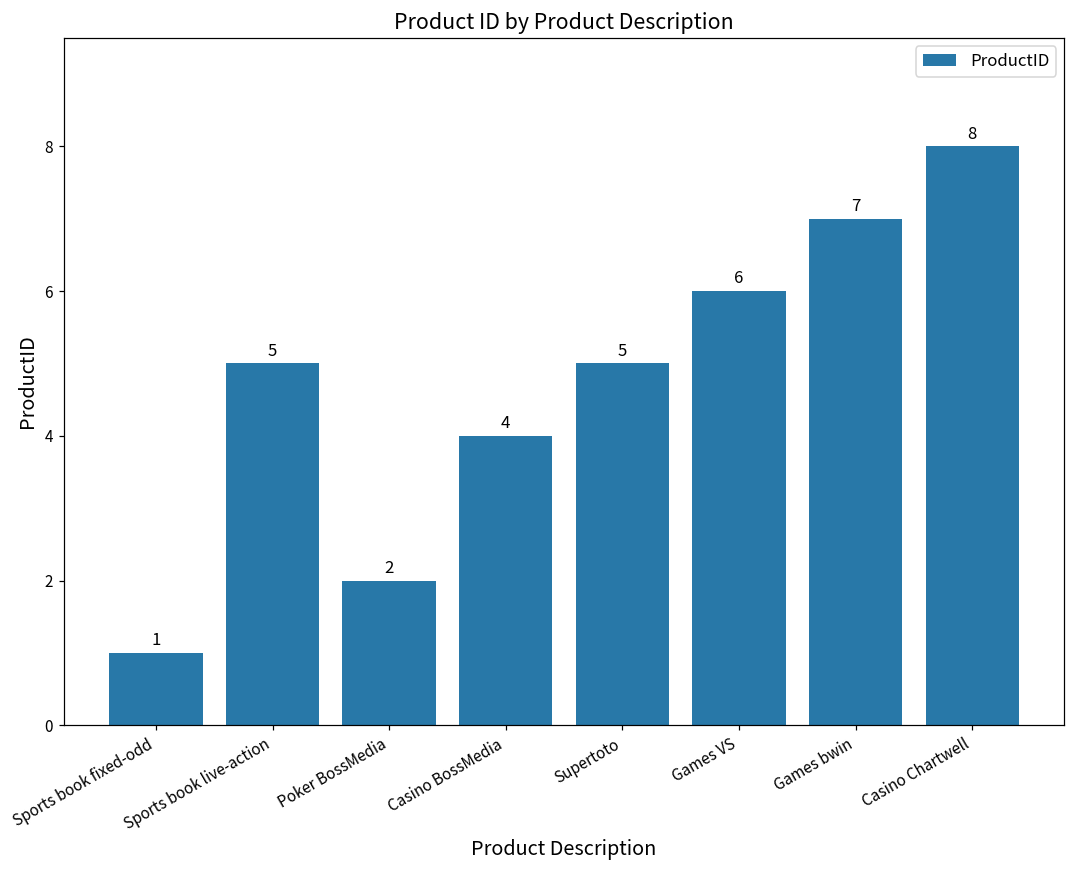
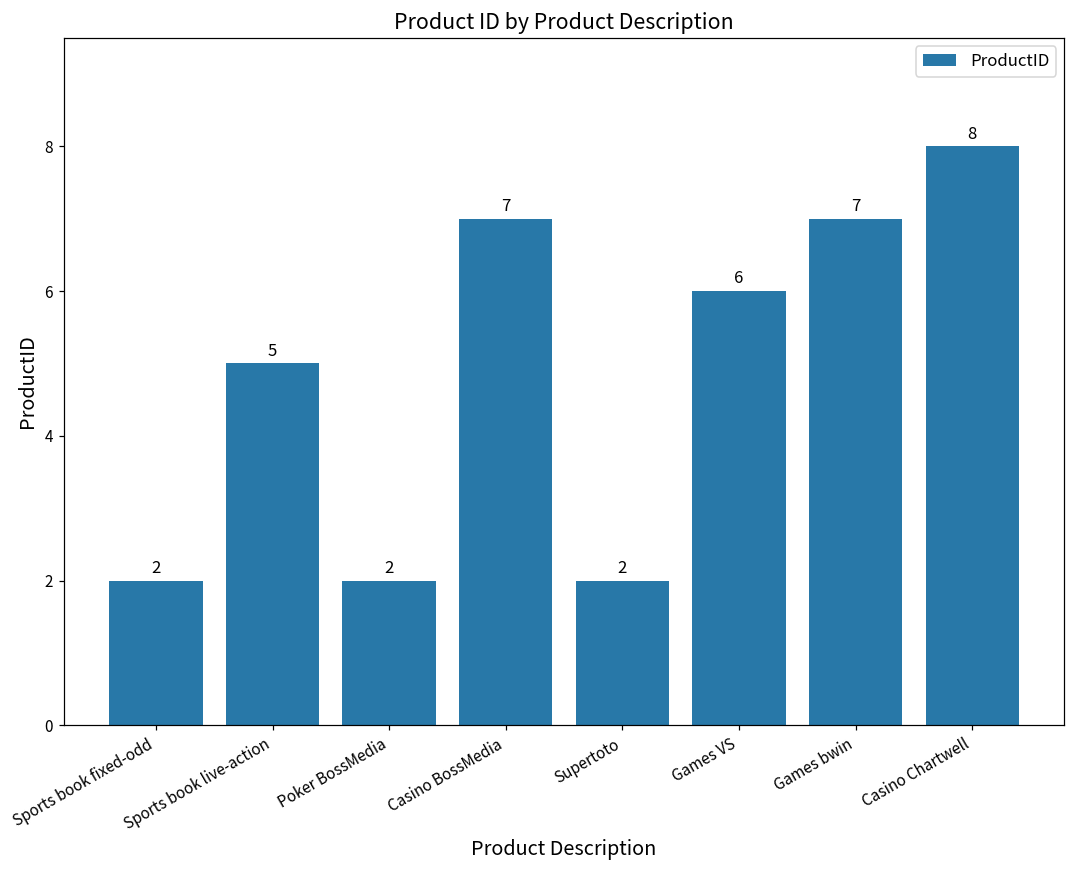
  {
-   "Sports book fixed-odd": 1,
+   "Sports book fixed-odd": 2,
    "Sports book live-action": 5,
    "Poker BossMedia": 2,
-   "Casino BossMedia": 4,
-   "Supertoto": 5,
+   "Casino BossMedia": 7,
+   "Supertoto": 2,
    "Games VS": 6,
    "Games bwin": 7,
    "Casino Chartwell": 8
  }
